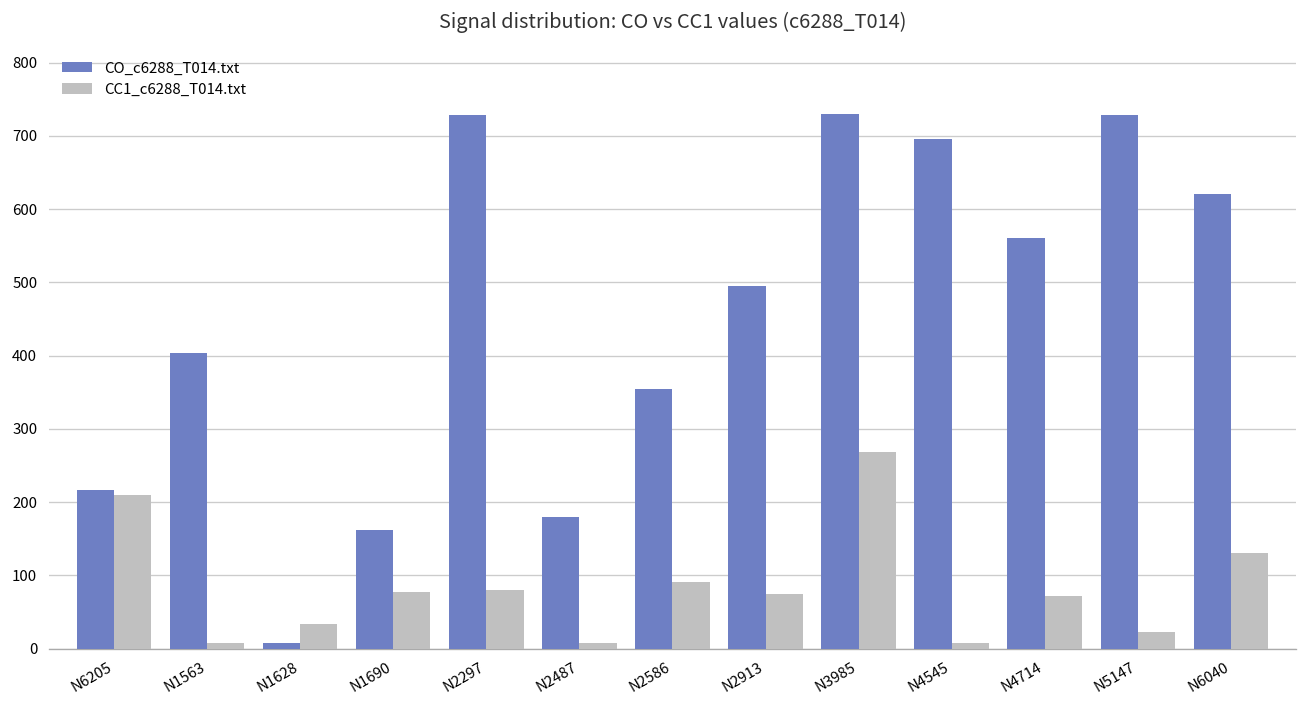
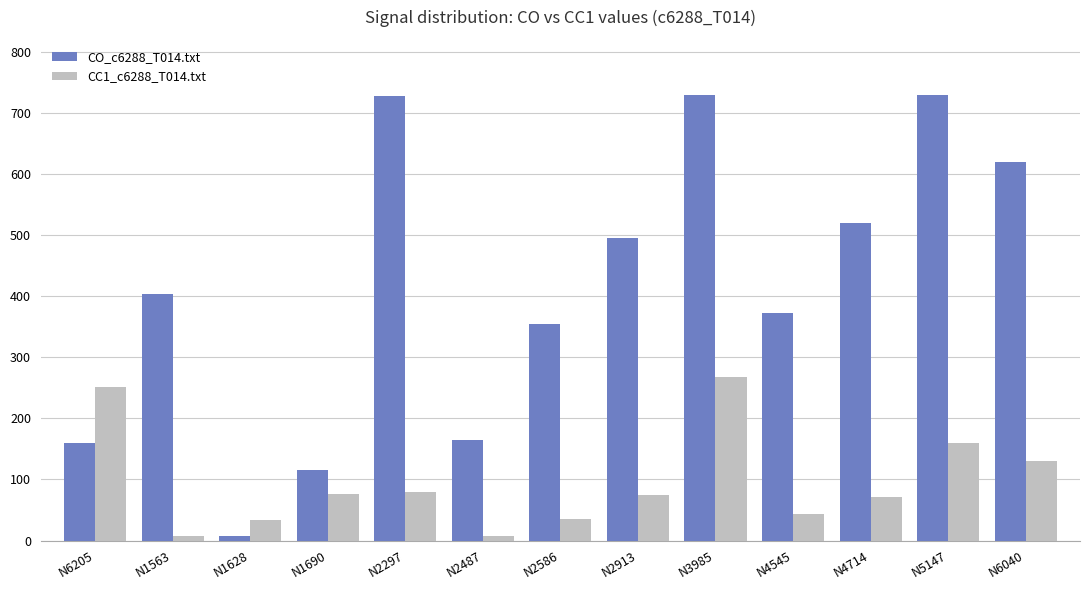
  {
    "CO_c6288_T014.txt": {
-     "N6205": 220,
+     "N6205": 160,
      "N1563": 400,
      "N1628": 10,
-     "N1690": 160,
+     "N1690": 120,
      "N2297": 730,
-     "N2487": 180,
+     "N2487": 170,
      "N2586": 360,
      "N2913": 500,
      "N3985": 730,
-     "N4545": 700,
-     "N4714": 560,
+     "N4545": 370,
+     "N4714": 520,
      "N5147": 730,
      "N6040": 620
    },
    "CC1_c6288_T014.txt": {
-     "N6205": 210,
+     "N6205": 250,
      "N1563": 10,
      "N1628": 30,
      "N1690": 80,
      "N2297": 80,
      "N2487": 10,
-     "N2586": 90,
+     "N2586": 40,
      "N2913": 80,
      "N3985": 270,
-     "N4545": 10,
+     "N4545": 40,
      "N4714": 70,
-     "N5147": 20,
+     "N5147": 160,
      "N6040": 130
    }
  }
